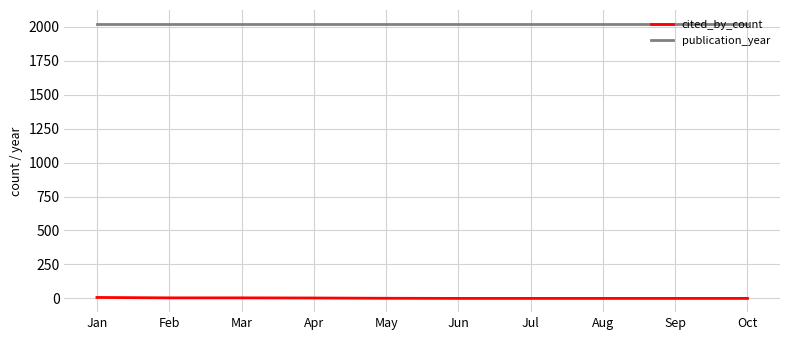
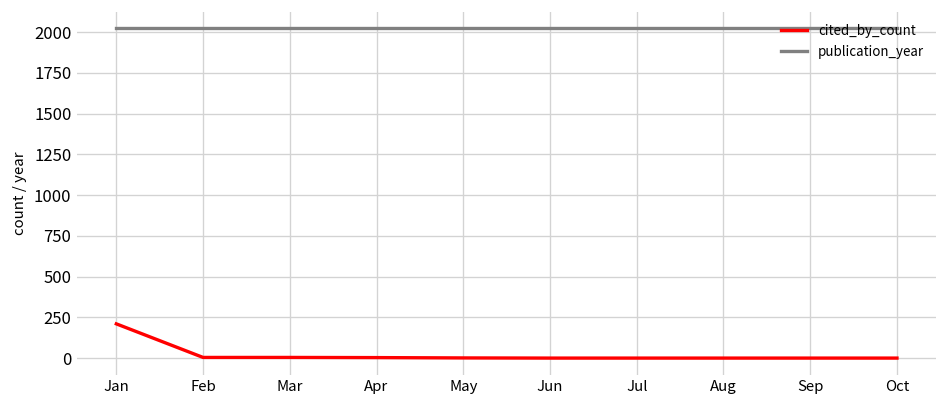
  {
    "cited_by_count": {
-     "Jan": 10,
+     "Jan": 210,
      "Feb": 0,
      "Mar": 0,
      "Apr": 0,
      "May": 0,
      "Jun": 0,
      "Jul": 0,
      "Aug": 0,
      "Sep": 0,
      "Oct": 0
    },
    "publication_year": {
      "Jan": 2020,
      "Feb": 2020,
      "Mar": 2020,
      "Apr": 2020,
      "May": 2020,
      "Jun": 2020,
      "Jul": 2020,
      "Aug": 2020,
      "Sep": 2020,
      "Oct": 2020
    }
  }
